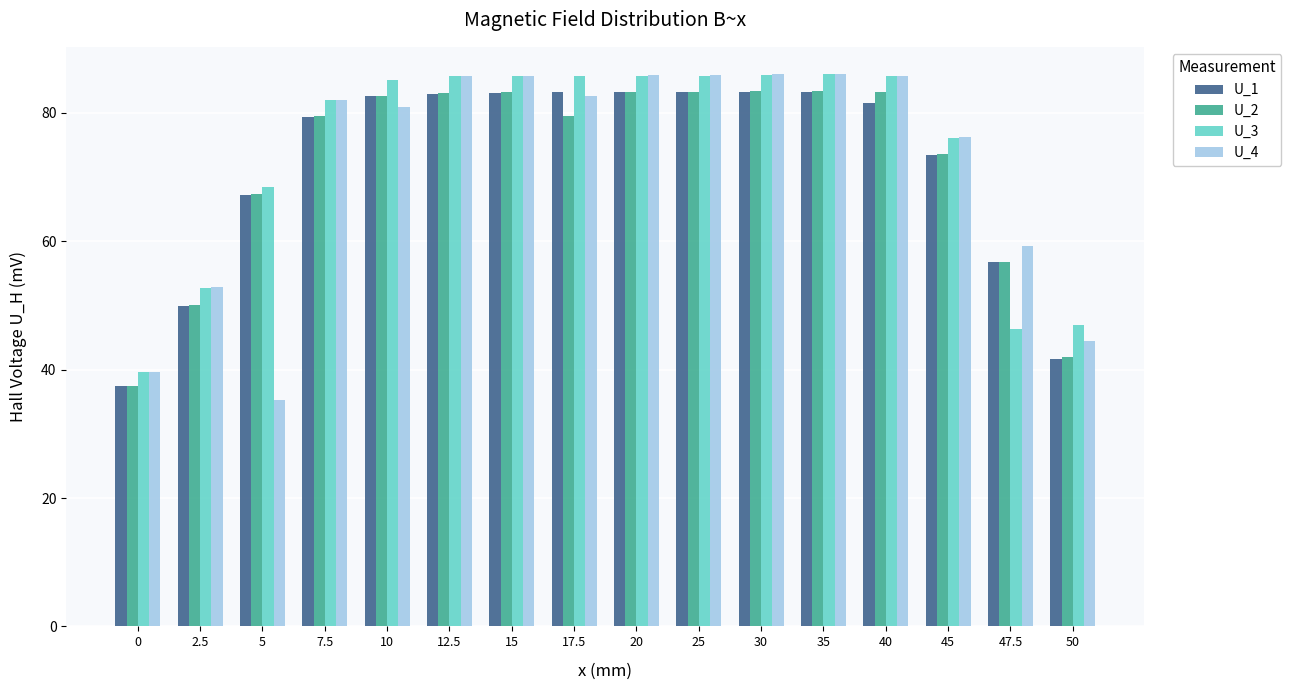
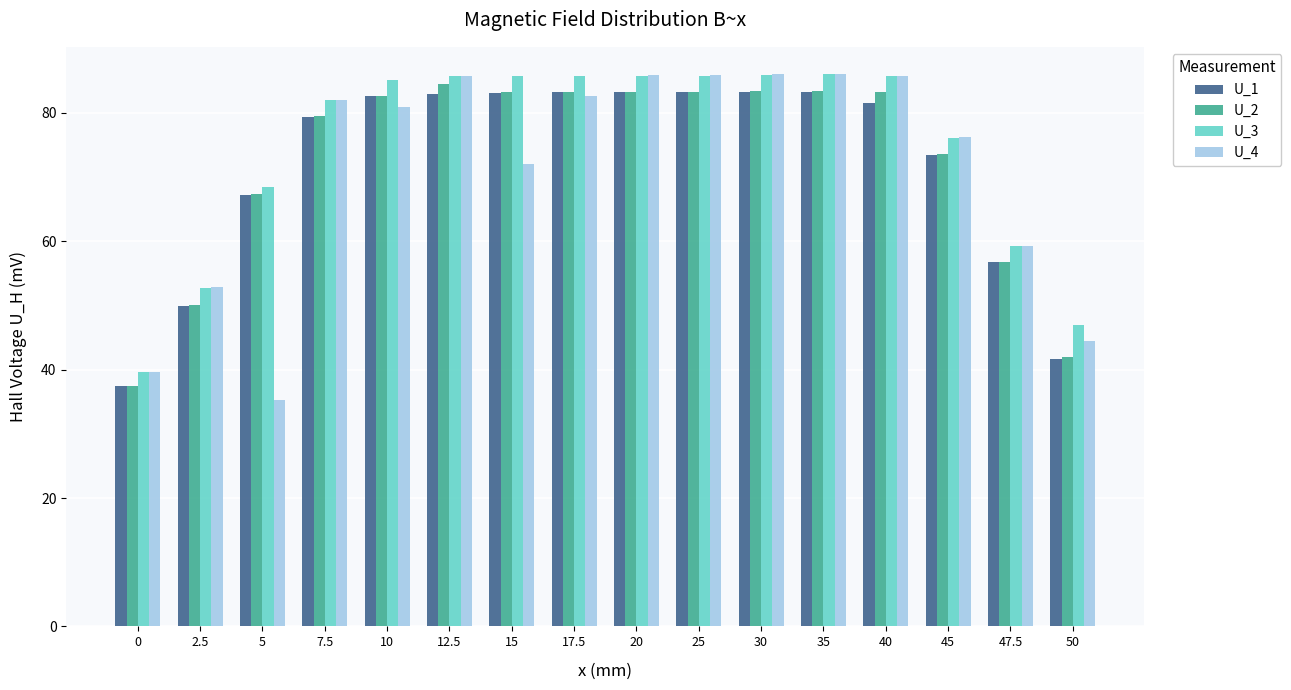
  {
    "U_1": {
      "0": 38,
      "2.5": 50,
      "5": 67,
      "7.5": 79,
      "10": 83,
      "12.5": 83,
      "15": 83,
      "17.5": 83,
      "20": 83,
      "25": 83,
      "30": 83,
      "35": 83,
      "40": 82,
      "45": 74,
      "47.5": 57,
      "50": 42
    },
    "U_2": {
      "0": 38,
      "2.5": 50,
      "5": 67,
      "7.5": 80,
      "10": 83,
-     "12.5": 83,
+     "12.5": 85,
      "15": 83,
-     "17.5": 80,
+     "17.5": 83,
      "20": 83,
      "25": 83,
      "30": 83,
      "35": 83,
      "40": 83,
      "45": 74,
      "47.5": 57,
      "50": 42
    },
    "U_3": {
      "0": 40,
      "2.5": 53,
      "5": 69,
      "7.5": 82,
      "10": 85,
      "12.5": 86,
      "15": 86,
      "17.5": 86,
      "20": 86,
      "25": 86,
      "30": 86,
      "35": 86,
      "40": 86,
      "45": 76,
-     "47.5": 46,
+     "47.5": 59,
      "50": 47
    },
    "U_4": {
      "0": 40,
      "2.5": 53,
      "5": 35,
      "7.5": 82,
      "10": 81,
      "12.5": 86,
-     "15": 86,
+     "15": 72,
      "17.5": 83,
      "20": 86,
      "25": 86,
      "30": 86,
      "35": 86,
      "40": 86,
      "45": 76,
      "47.5": 59,
      "50": 45
    }
  }
